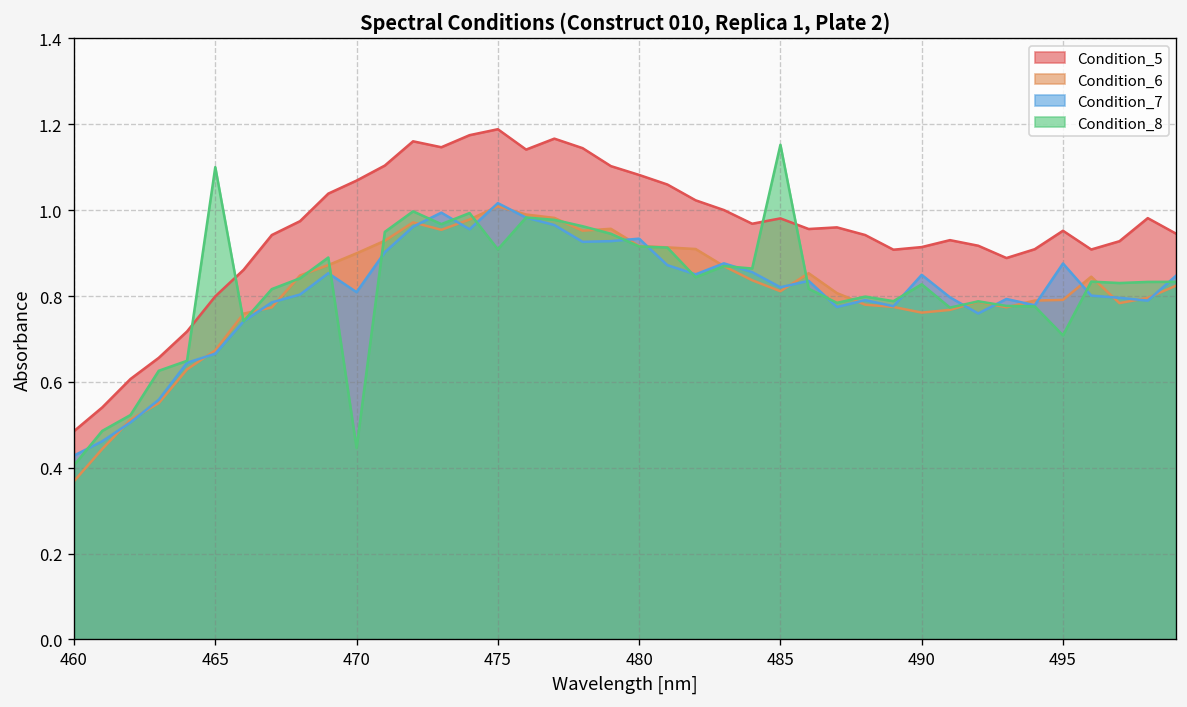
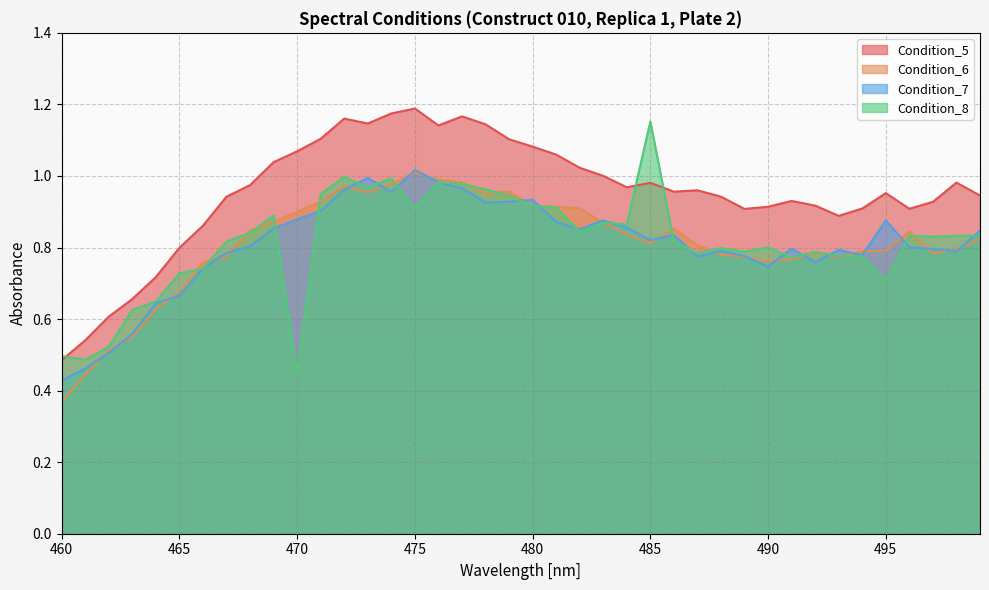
  {
    "Condition_7": {
      "460": 0.43,
      "465": 0.67,
-     "470": 0.81,
+     "470": 0.88,
      "475": 1.02,
      "480": 0.93,
      "485": 0.82,
-     "490": 0.85,
+     "490": 0.75,
      "495": 0.88
    },
    "Condition_8": {
-     "460": 0.41,
-     "465": 1.10,
+     "460": 0.50,
+     "465": 0.73,
      "470": 0.45,
      "475": 0.91,
      "485": 1.15,
-     "490": 0.83,
+     "490": 0.80,
      "495": 0.71
    }
  }
